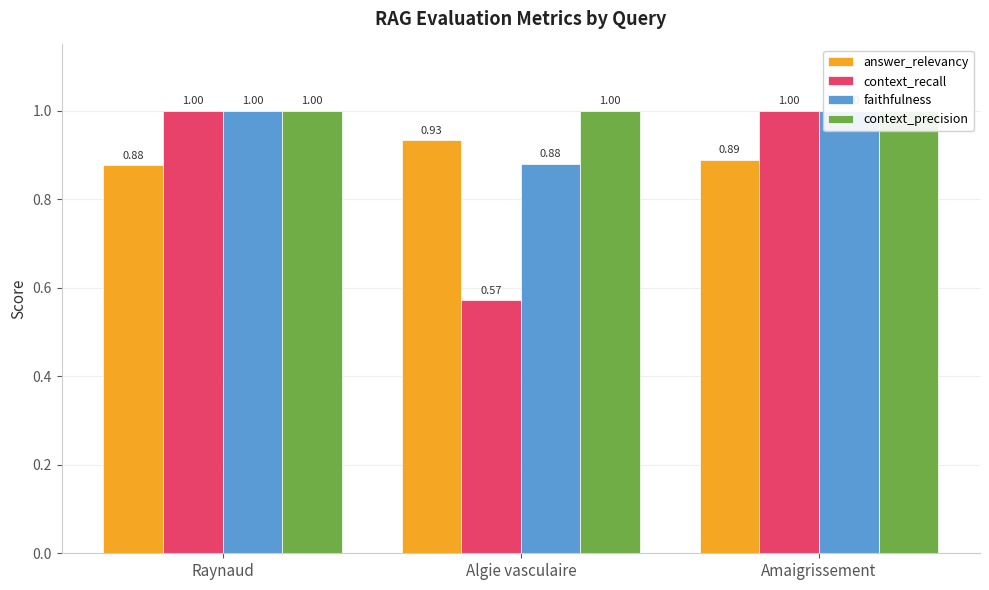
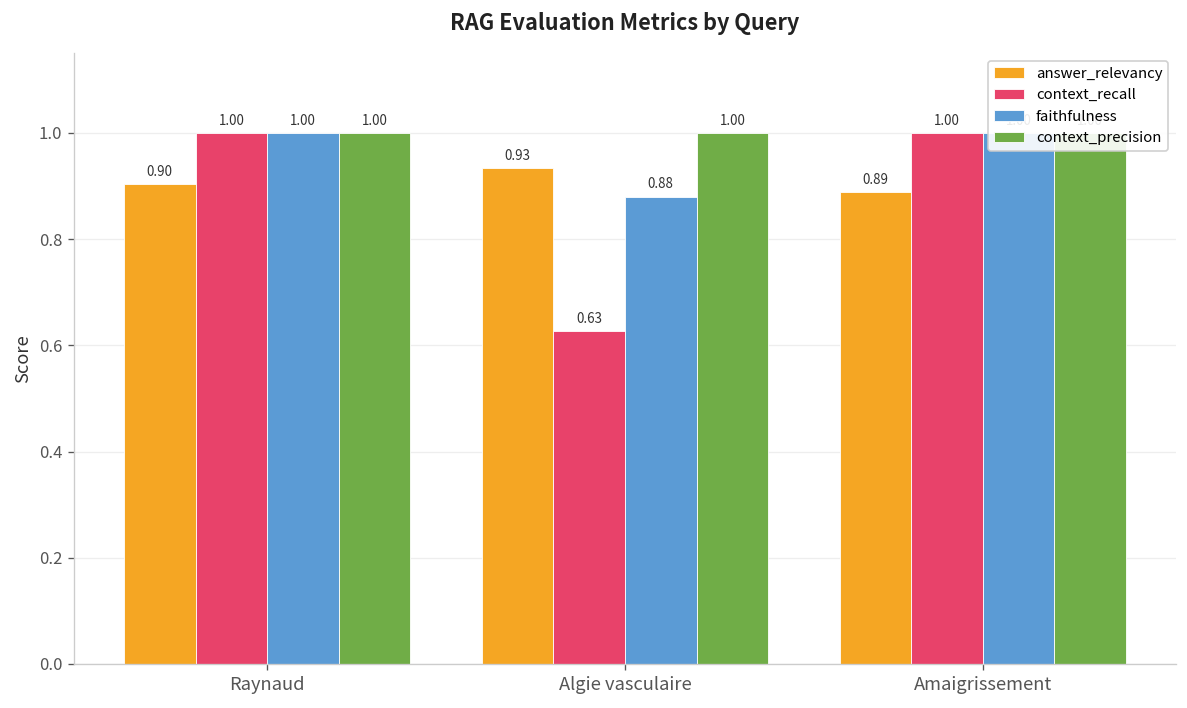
  {
    "answer_relevancy": {
-     "Raynaud": 0.88,
+     "Raynaud": 0.90,
      "Algie vasculaire": 0.93,
      "Amaigrissement": 0.89
    },
    "context_recall": {
      "Raynaud": 1.00,
-     "Algie vasculaire": 0.57,
+     "Algie vasculaire": 0.63,
      "Amaigrissement": 1.00
    },
    "faithfulness": {
      "Raynaud": 1.00,
      "Algie vasculaire": 0.88
    },
    "context_precision": {
      "Raynaud": 1.00,
      "Algie vasculaire": 1.00
    }
  }
